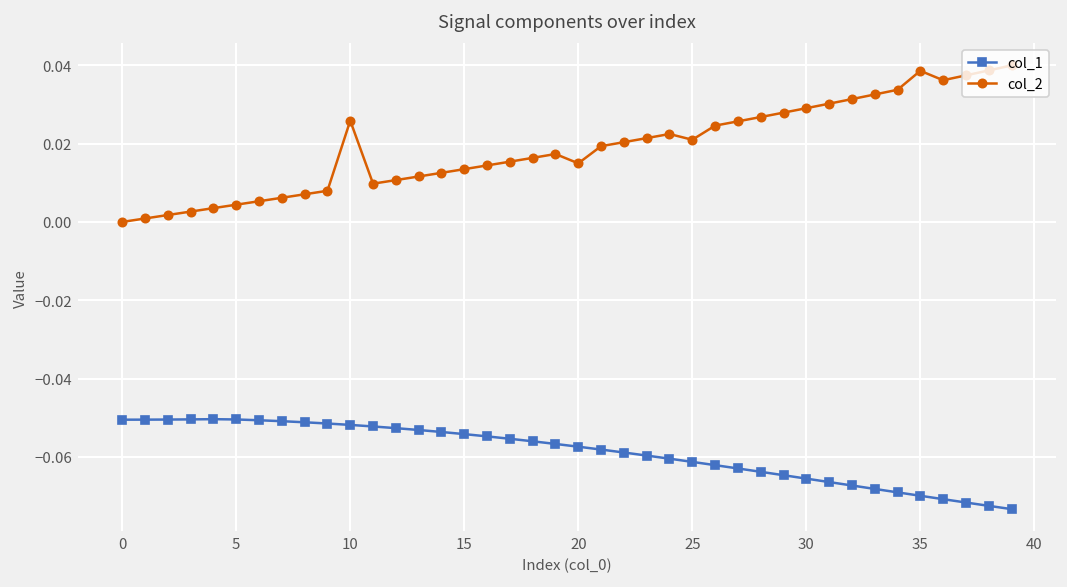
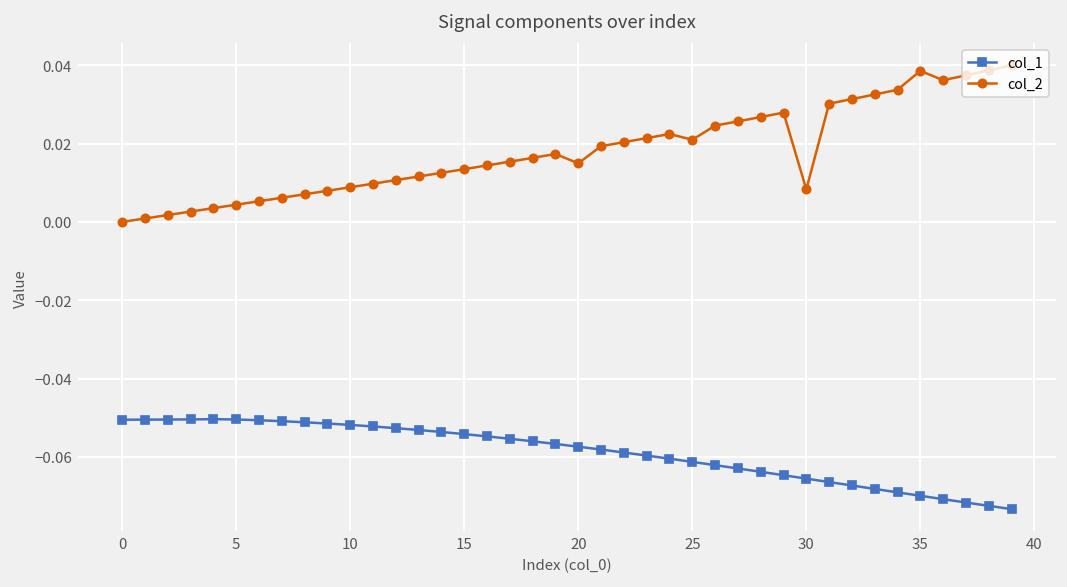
  {
    "col_1": {
      "0": -0.050,
      "5": -0.050,
      "10": -0.052,
      "15": -0.054,
      "20": -0.057,
      "25": -0.061,
      "30": -0.066,
      "35": -0.070
    },
    "col_2": {
      "0": 0.000,
      "5": 0.004,
-     "10": 0.026,
+     "10": 0.009,
      "15": 0.013,
      "20": 0.015,
      "25": 0.021,
-     "30": 0.029,
+     "30": 0.008,
      "35": 0.039
    }
  }
